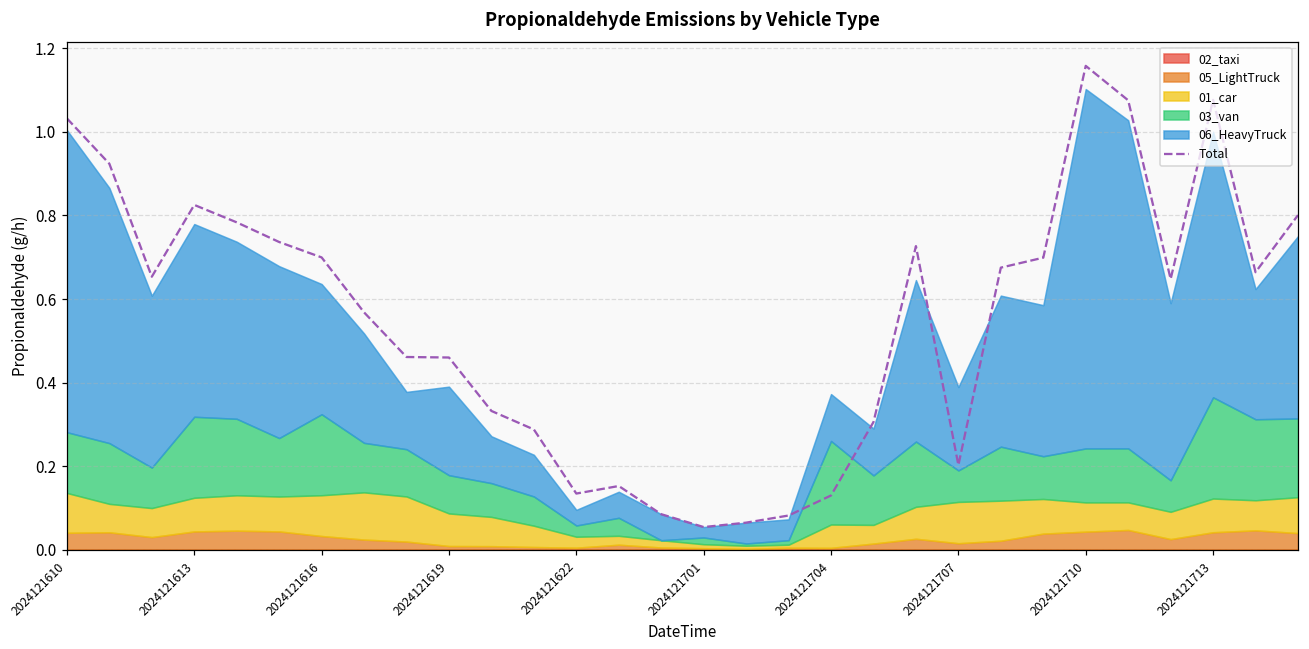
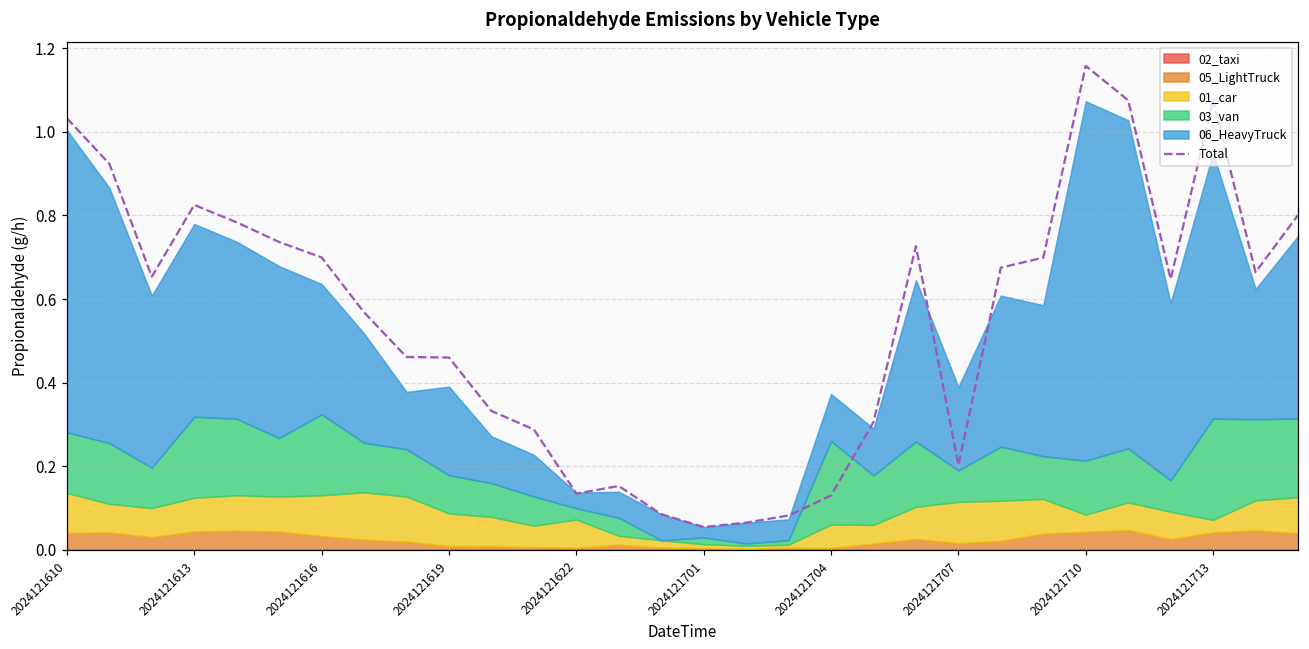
  {
    "Total": {
      "2024121610": 1.03,
      "2024121613": 0.83,
      "2024121616": 0.70,
      "2024121619": 0.46,
      "2024121704": 0.13,
      "2024121707": 0.20,
      "2024121710": 1.16
    },
    "01_car": {
      "2024121610": 0.10,
      "2024121613": 0.08,
      "2024121616": 0.10,
      "2024121619": 0.08,
-     "2024121622": 0.03,
+     "2024121622": 0.07,
      "2024121701": 0.01,
      "2024121704": 0.06,
      "2024121707": 0.10,
-     "2024121710": 0.07,
-     "2024121713": 0.08
+     "2024121710": 0.04,
+     "2024121713": 0.03
    },
    "03_van": {
      "2024121610": 0.15,
      "2024121613": 0.19,
      "2024121616": 0.19,
      "2024121619": 0.09,
      "2024121622": 0.03,
      "2024121701": 0.02,
      "2024121704": 0.20,
      "2024121707": 0.08,
      "2024121710": 0.13,
      "2024121713": 0.24
    },
    "06_HeavyTruck": {
      "2024121610": 0.72,
      "2024121613": 0.46,
      "2024121616": 0.31,
      "2024121619": 0.21,
      "2024121704": 0.11,
      "2024121707": 0.20,
      "2024121710": 0.86
    }
  }
